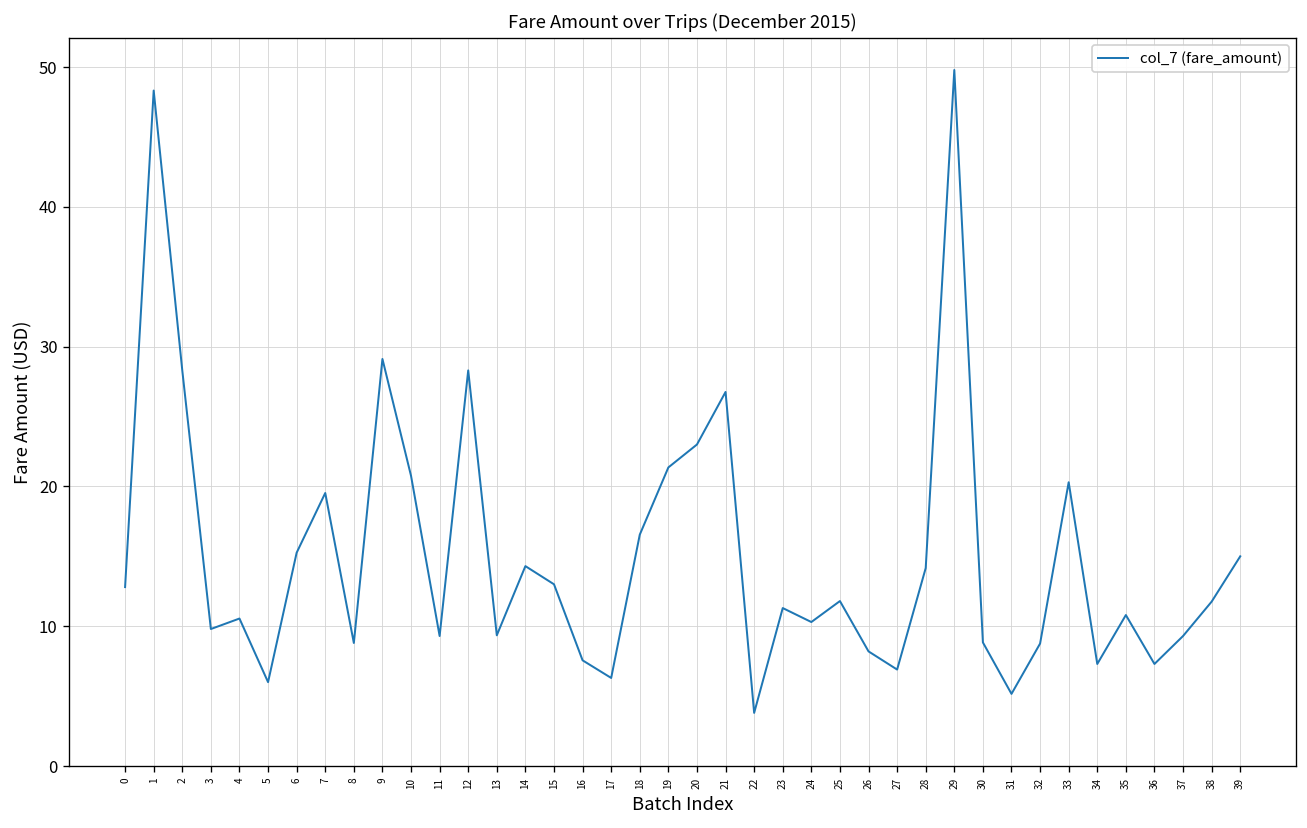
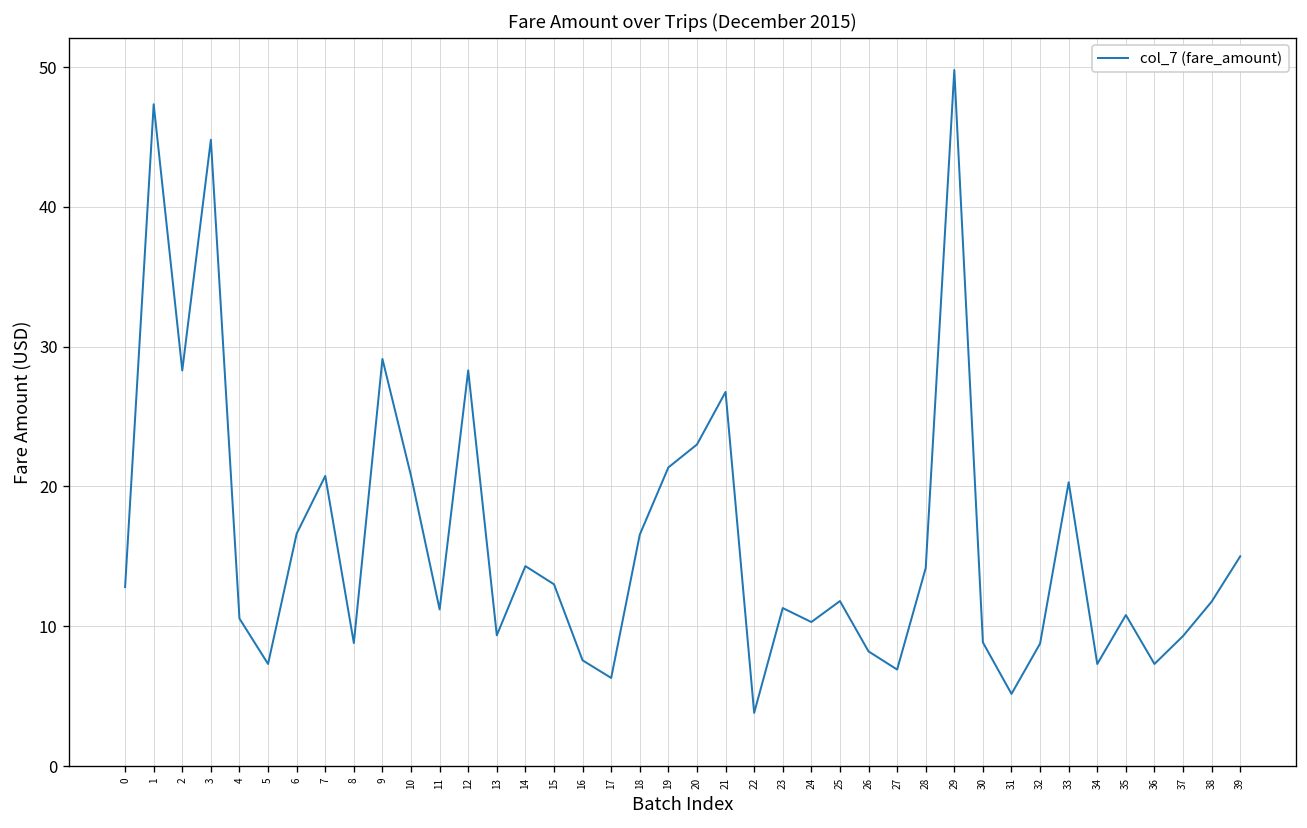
  {
    "0": 12.8,
-   "1": 48.3,
+   "1": 47.3,
    "2": 28.3,
-   "3": 9.8,
+   "3": 44.8,
    "4": 10.6,
-   "5": 6.0,
-   "6": 15.3,
-   "7": 19.5,
+   "5": 7.3,
+   "6": 16.6,
+   "7": 20.8,
    "8": 8.8,
    "9": 29.1,
    "10": 20.8,
-   "11": 9.3,
+   "11": 11.2,
    "12": 28.3,
    "13": 9.4,
    "14": 14.3,
    "15": 13.0,
    "16": 7.6,
    "17": 6.3,
    "18": 16.6,
    "19": 21.4,
    "20": 23.0,
    "21": 26.8,
    "22": 3.8,
    "23": 11.3,
    "24": 10.3,
    "25": 11.8,
    "26": 8.2,
    "27": 6.9,
    "28": 14.2,
    "29": 49.8,
    "30": 8.8,
    "31": 5.2,
    "32": 8.8,
    "33": 20.3,
    "34": 7.3,
    "35": 10.8,
    "36": 7.3,
    "37": 9.3,
    "38": 11.8,
    "39": 15.0
  }
